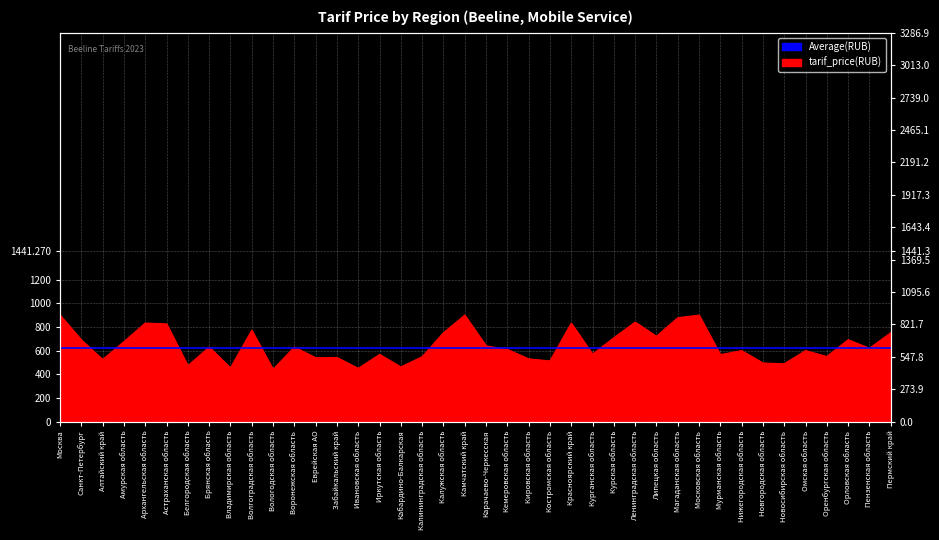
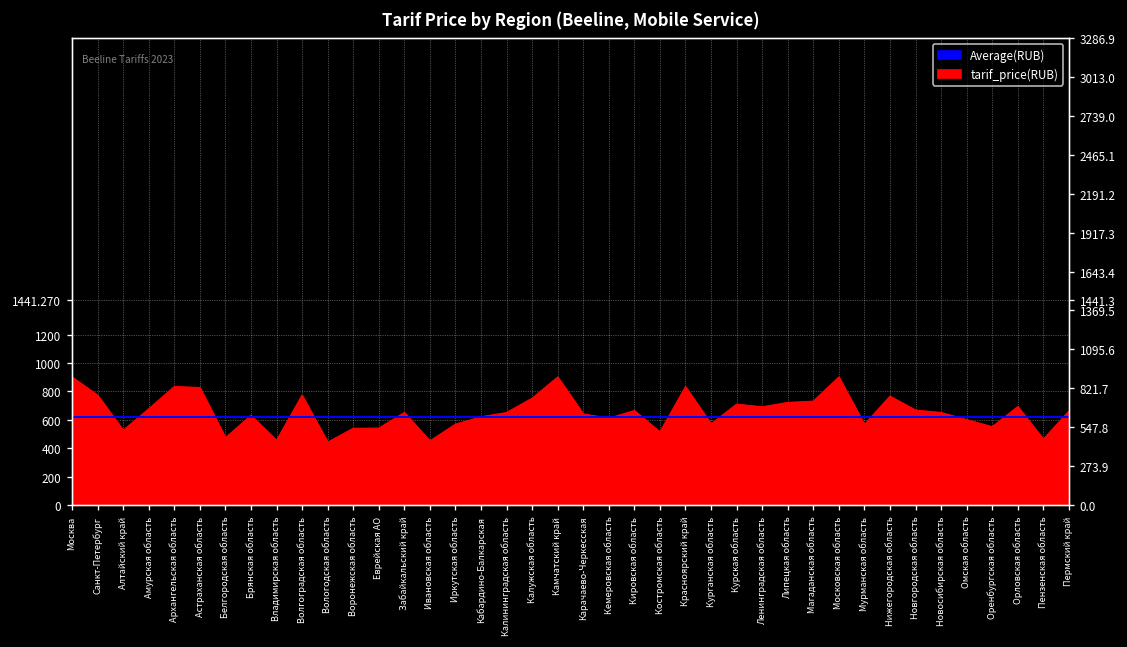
  {
    "Москва": 900,
-   "Санкт-Петербург": 690,
+   "Санкт-Петербург": 770,
    "Алтайский край": 530,
    "Амурская область": 680,
    "Архангельская область": 830,
    "Астраханская область": 830,
    "Белгородская область": 470,
    "Брянская область": 630,
    "Владимирская область": 450,
    "Волгоградская область": 770,
    "Вологодская область": 440,
-   "Воронежская область": 630,
+   "Воронежская область": 540,
    "Еврейская АО": 540,
-   "Забайкальский край": 540,
+   "Забайкальский край": 650,
    "Ивановская область": 450,
    "Иркутская область": 570,
-   "Кабардино-Балкарская": 460,
-   "Калининградская область": 550,
+   "Кабардино-Балкарская": 620,
+   "Калининградская область": 650,
    "Калужская область": 750,
    "Камчатский край": 900,
    "Карачаево-Черкесская": 640,
    "Кемеровская область": 610,
-   "Кировская область": 530,
+   "Кировская область": 660,
    "Костромская область": 510,
    "Красноярский край": 830,
    "Курганская область": 570,
    "Курская область": 710,
-   "Ленинградская область": 840,
+   "Ленинградская область": 690,
    "Липецкая область": 720,
-   "Магаданская область": 880,
+   "Магаданская область": 730,
    "Московская область": 900,
    "Мурманская область": 570,
-   "Нижегородская область": 600,
-   "Новгородская область": 500,
-   "Новосибирская область": 490,
+   "Нижегородская область": 770,
+   "Новгородская область": 670,
+   "Новосибирская область": 650,
    "Омская область": 600,
    "Оренбургская область": 550,
    "Орловская область": 690,
-   "Пензенская область": 620,
-   "Пермский край": 750
+   "Пензенская область": 460,
+   "Пермский край": 660
  }
